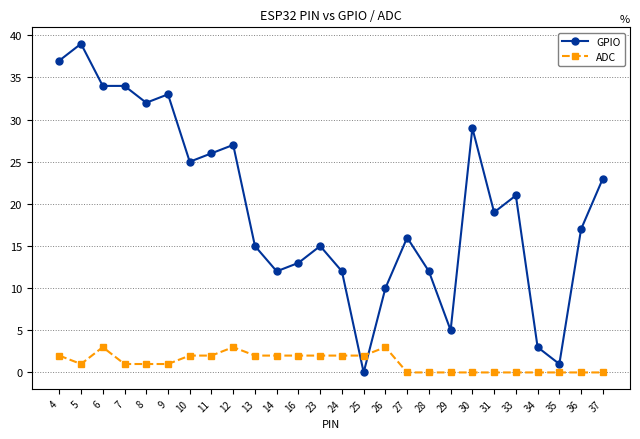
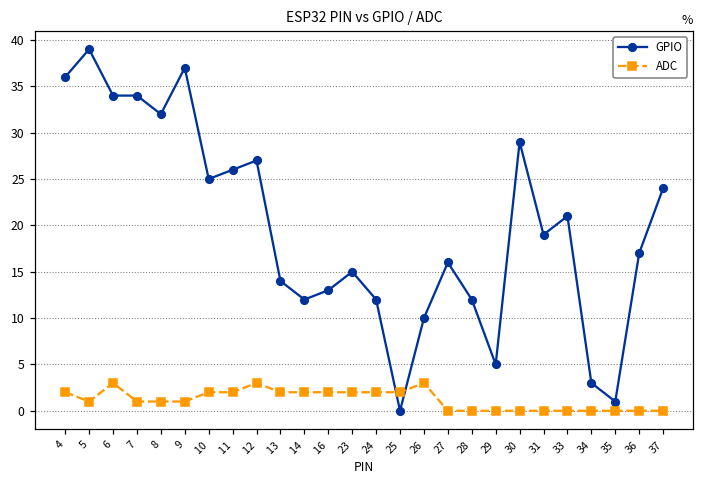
  {
    "GPIO": {
-     "4": 37,
+     "4": 36,
      "5": 39,
      "6": 34,
      "7": 34,
      "8": 32,
-     "9": 33,
+     "9": 37,
      "10": 25,
      "11": 26,
      "12": 27,
-     "13": 15,
+     "13": 14,
      "14": 12,
      "16": 13,
      "23": 15,
      "24": 12,
      "25": 0,
      "26": 10,
      "27": 16,
      "28": 12,
      "29": 5,
      "30": 29,
      "31": 19,
      "33": 21,
      "34": 3,
      "35": 1,
      "36": 17,
-     "37": 23
+     "37": 24
    },
    "ADC": {
      "4": 2,
      "5": 1,
      "6": 3,
      "7": 1,
      "8": 1,
      "9": 1,
      "10": 2,
      "11": 2,
      "12": 3,
      "13": 2,
      "14": 2,
      "16": 2,
      "23": 2,
      "24": 2,
      "25": 2,
      "26": 3,
      "27": 0,
      "28": 0,
      "29": 0,
      "30": 0,
      "31": 0,
      "33": 0,
      "34": 0,
      "35": 0,
      "36": 0,
      "37": 0
    }
  }
